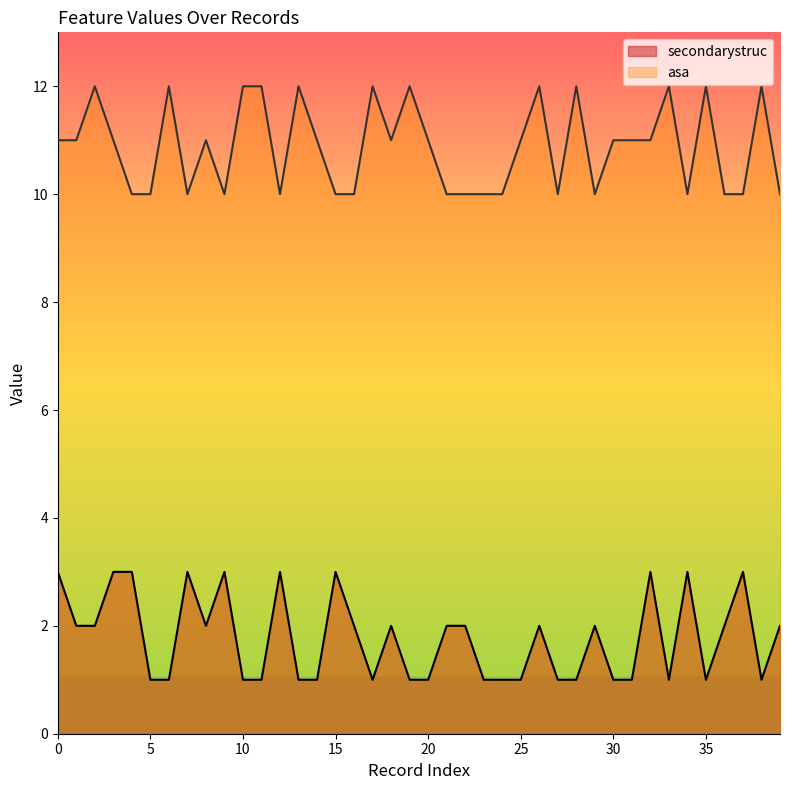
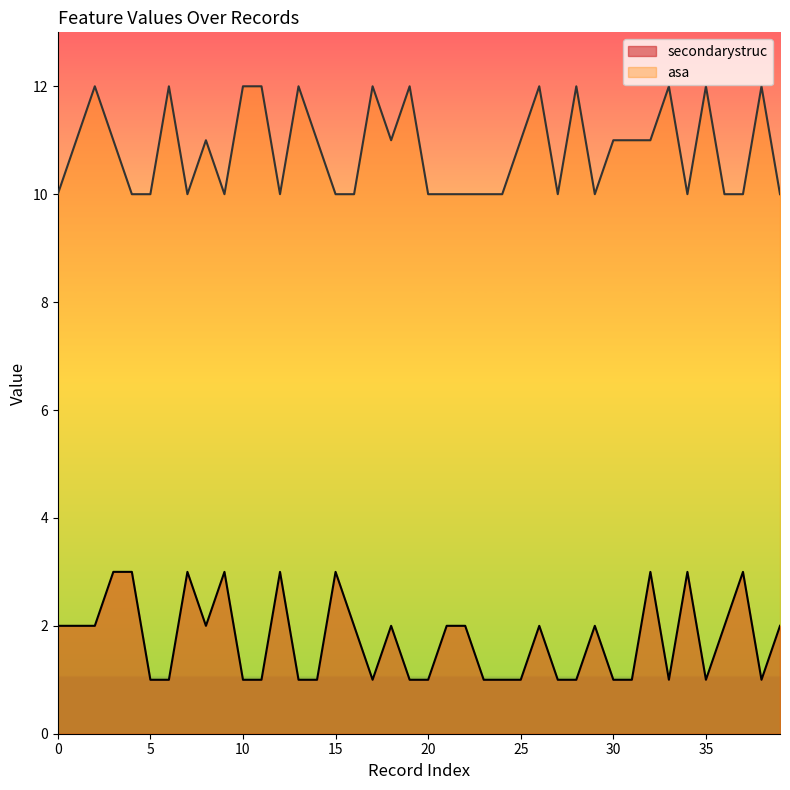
  {
    "secondarystruc": {
-     "0": 3,
+     "0": 2,
      "5": 1,
      "10": 1,
      "15": 3,
      "20": 1,
      "25": 1,
      "30": 1,
      "35": 1
    },
    "asa": {
-     "0": 11,
+     "0": 10,
      "5": 10,
      "10": 12,
      "15": 10,
-     "20": 11,
+     "20": 10,
      "25": 11,
      "30": 11,
      "35": 12
    }
  }
